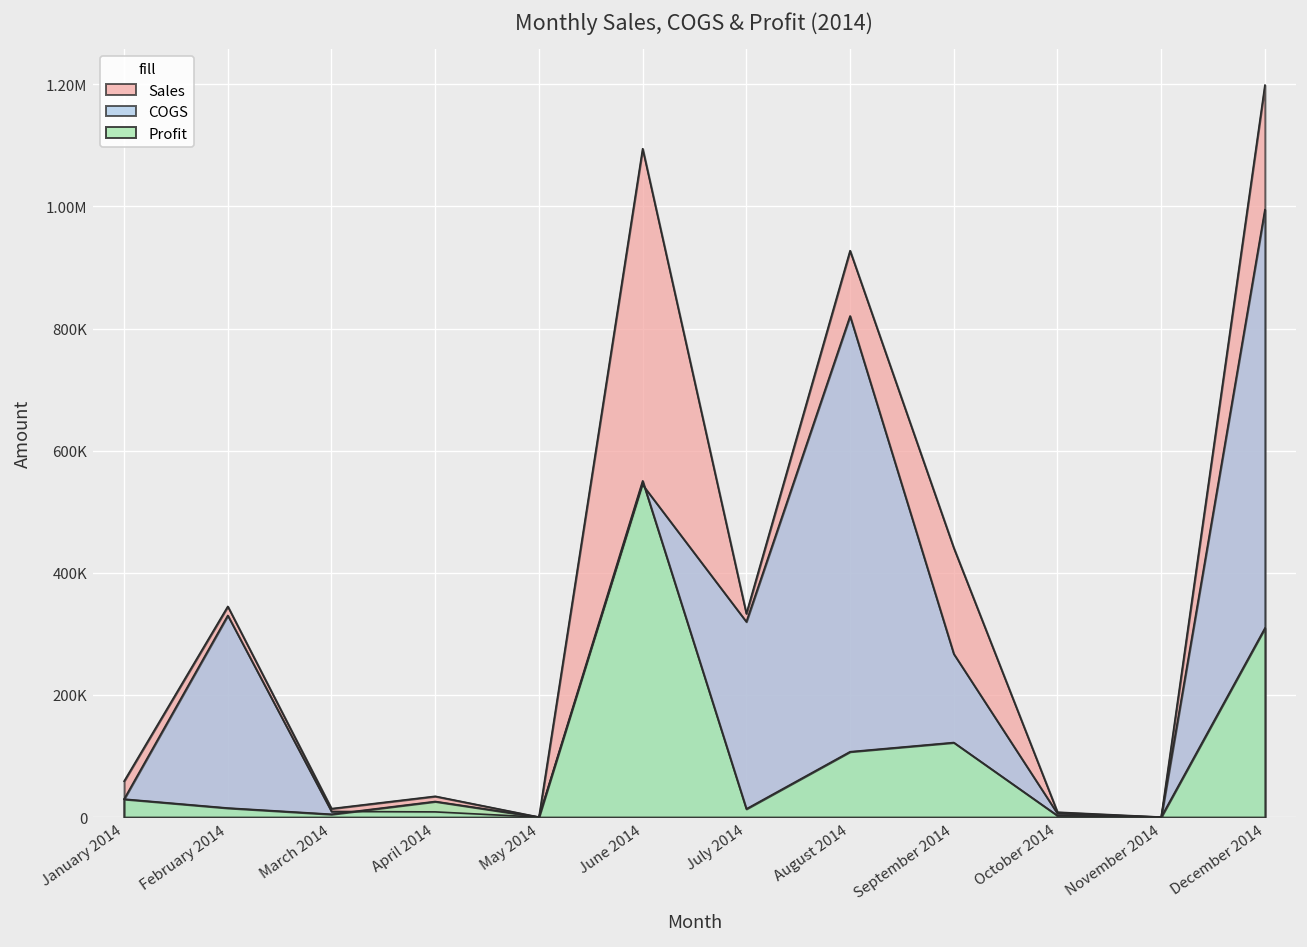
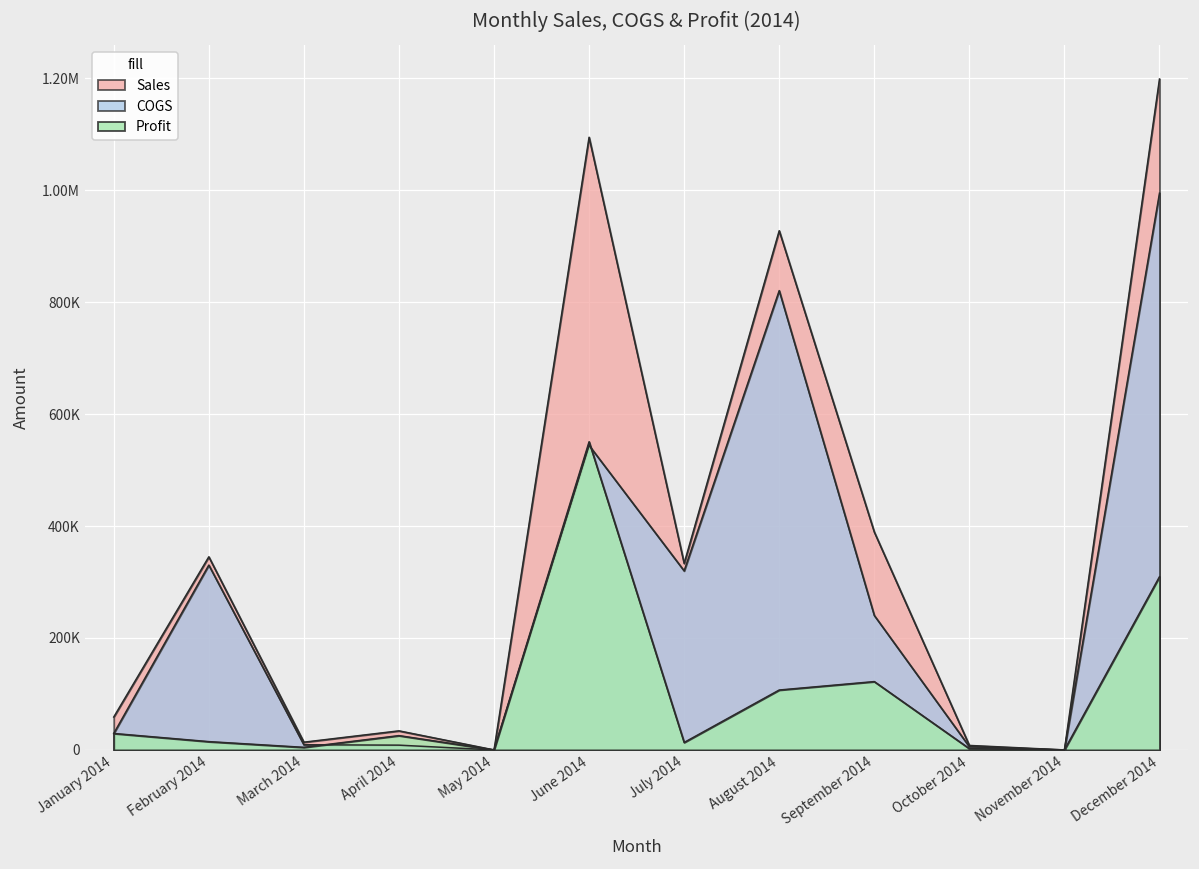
  {
    "Sales": {
      "January 2014": 60000,
      "February 2014": 340000,
      "April 2014": 30000,
      "June 2014": 1090000,
      "July 2014": 330000,
      "August 2014": 930000,
-     "September 2014": 440000,
+     "September 2014": 390000,
      "December 2014": 1200000
    },
    "COGS": {
      "February 2014": 330000,
      "April 2014": 10000,
      "June 2014": 540000,
      "July 2014": 320000,
      "August 2014": 820000,
-     "September 2014": 270000,
+     "September 2014": 240000,
      "December 2014": 990000
    },
    "Profit": {
      "February 2014": 10000,
      "April 2014": 30000,
      "June 2014": 550000,
      "July 2014": 10000,
      "August 2014": 110000,
      "September 2014": 120000,
      "December 2014": 310000
    }
  }
